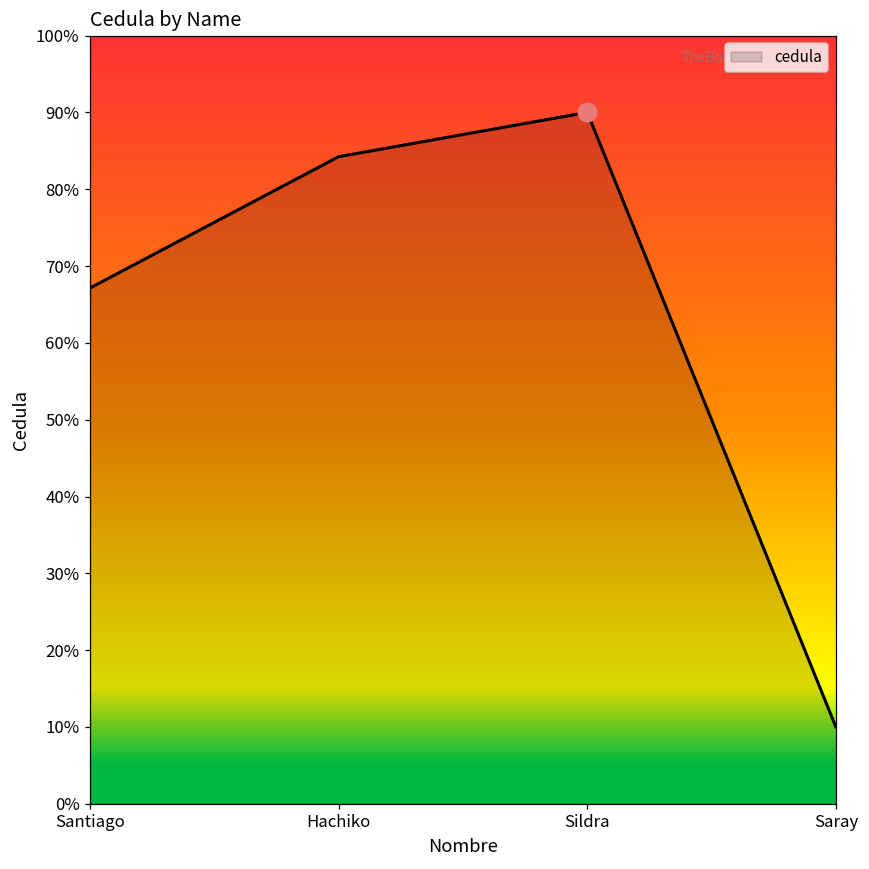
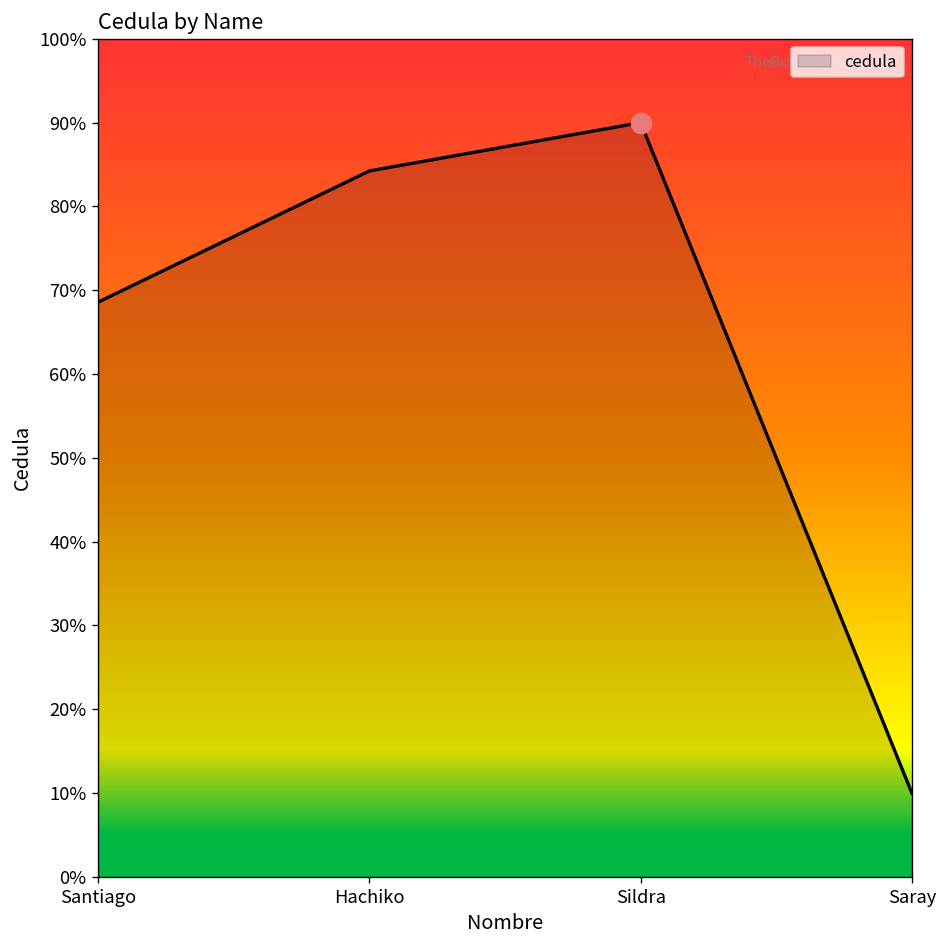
  {
    "cedula": {
-     "Santiago": "67%",
+     "Santiago": "69%",
      "Hachiko": "84%",
      "Saray": "10%"
    }
  }
